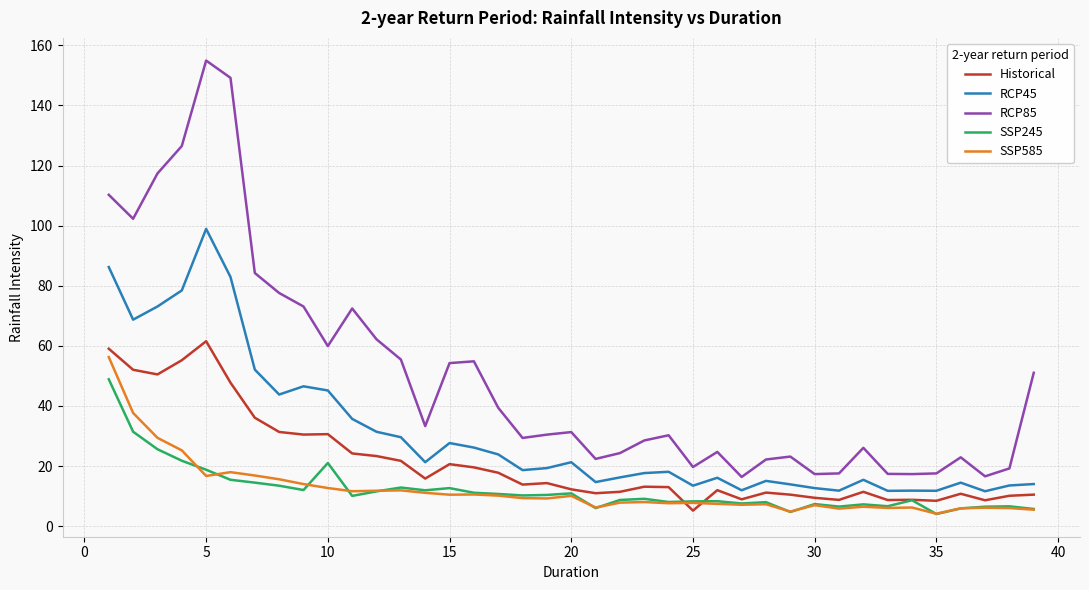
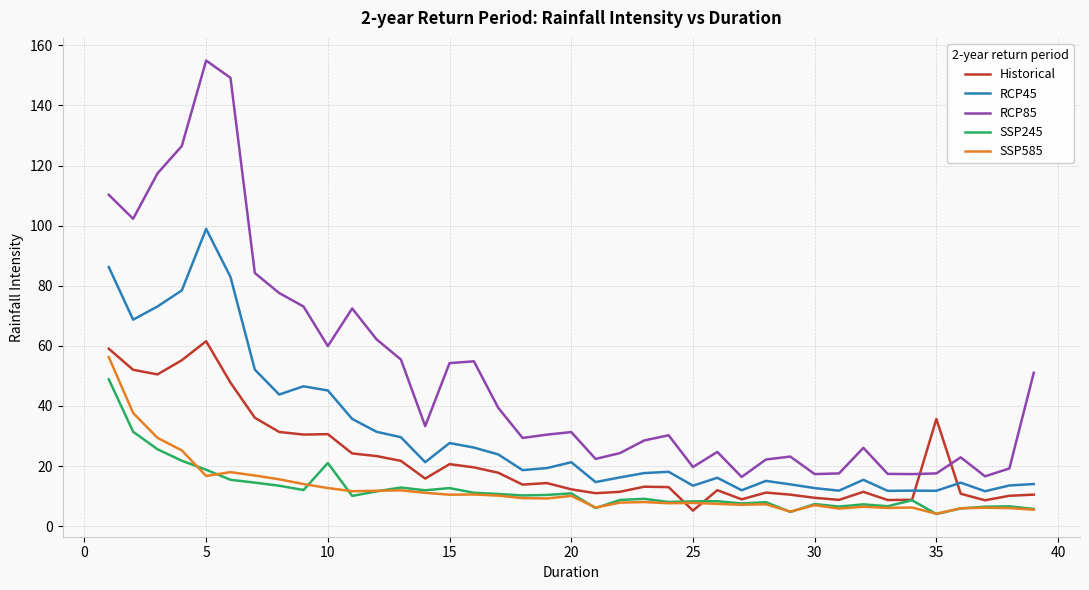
  {
    "Historical": {
      "5": 62,
      "10": 31,
      "15": 21,
      "20": 12,
      "25": 5,
      "30": 9,
-     "35": 8
+     "35": 36
    },
    "RCP45": {
      "5": 99,
      "10": 45,
      "15": 28,
      "20": 21,
      "25": 13,
      "30": 13,
      "35": 12
    },
    "RCP85": {
      "5": 155,
      "10": 60,
      "15": 54,
      "20": 31,
      "25": 20,
      "30": 17,
      "35": 18
    },
    "SSP245": {
      "5": 19,
      "10": 21,
      "15": 13
    },
    "SSP585": {
      "5": 17,
      "10": 13,
      "15": 10
    }
  }
